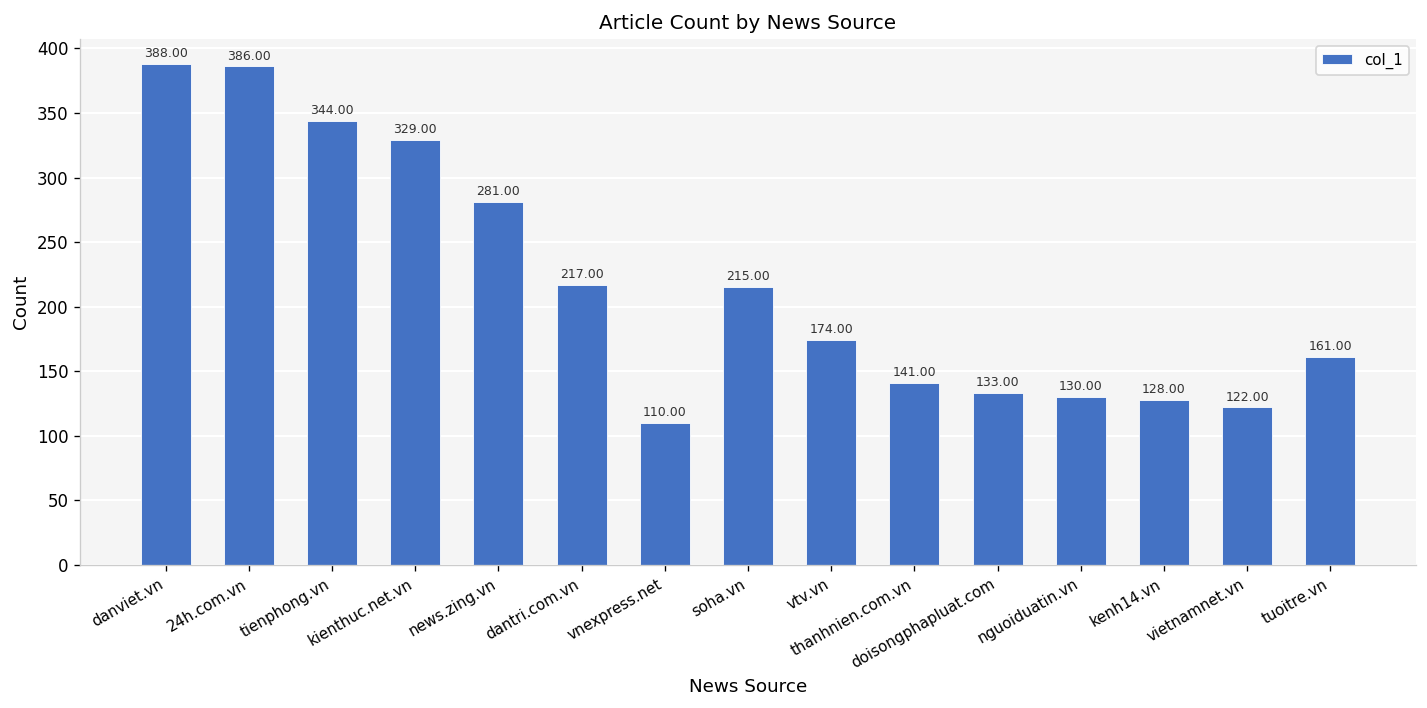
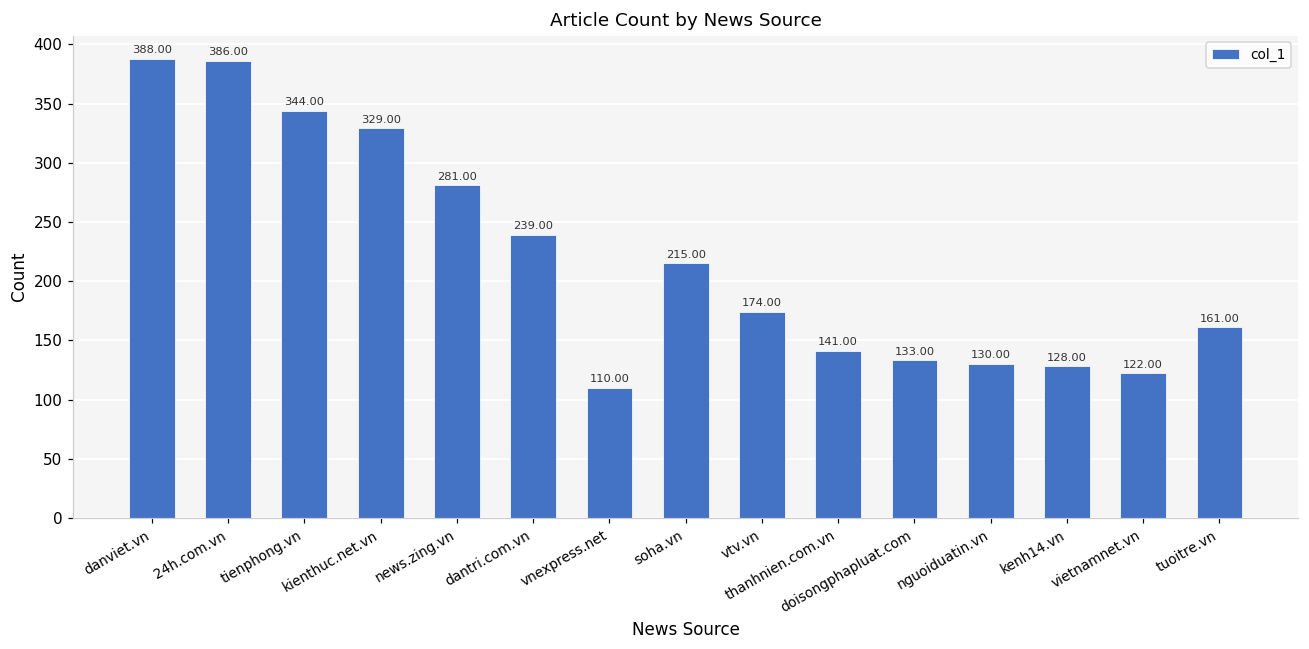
  {
    "danviet.vn": 388.00,
    "24h.com.vn": 386.00,
    "tienphong.vn": 344.00,
    "kienthuc.net.vn": 329.00,
    "news.zing.vn": 281.00,
-   "dantri.com.vn": 217.00,
+   "dantri.com.vn": 239.00,
    "vnexpress.net": 110.00,
    "soha.vn": 215.00,
    "vtv.vn": 174.00,
    "thanhnien.com.vn": 141.00,
    "doisongphapluat.com": 133.00,
    "nguoiduatin.vn": 130.00,
    "kenh14.vn": 128.00,
    "vietnamnet.vn": 122.00,
    "tuoitre.vn": 161.00
  }
